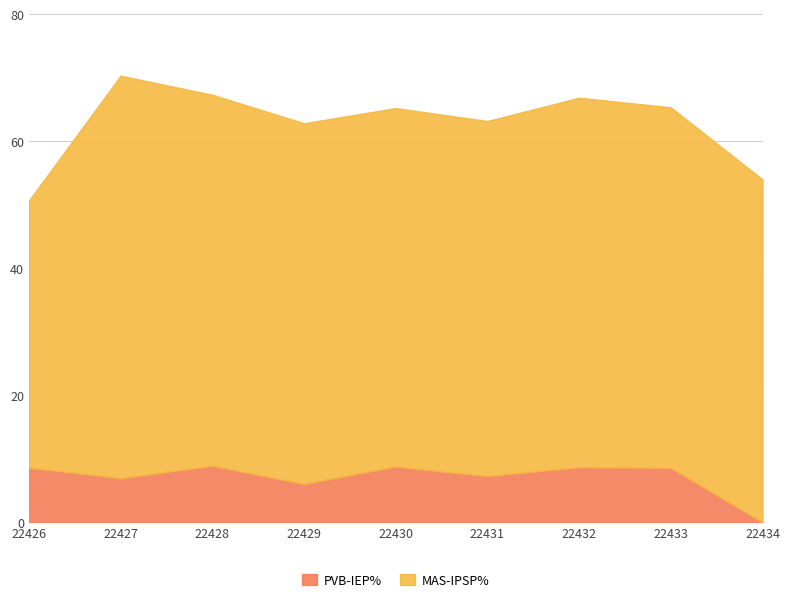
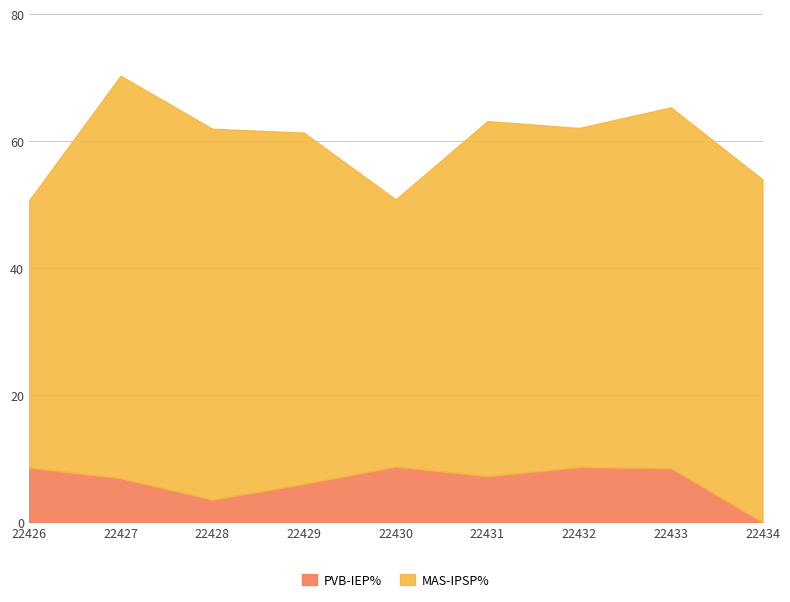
  {
    "PVB-IEP%": {
      "22426": 9,
      "22427": 7,
-     "22428": 9,
+     "22428": 4,
      "22429": 6,
      "22430": 9,
      "22431": 7,
      "22432": 9,
      "22433": 9,
      "22434": 0
    },
    "MAS-IPSP%": {
      "22426": 42,
      "22427": 63,
      "22428": 58,
-     "22429": 57,
-     "22430": 56,
+     "22429": 55,
+     "22430": 42,
      "22431": 56,
-     "22432": 58,
+     "22432": 53,
      "22433": 57,
      "22434": 54
    }
  }
